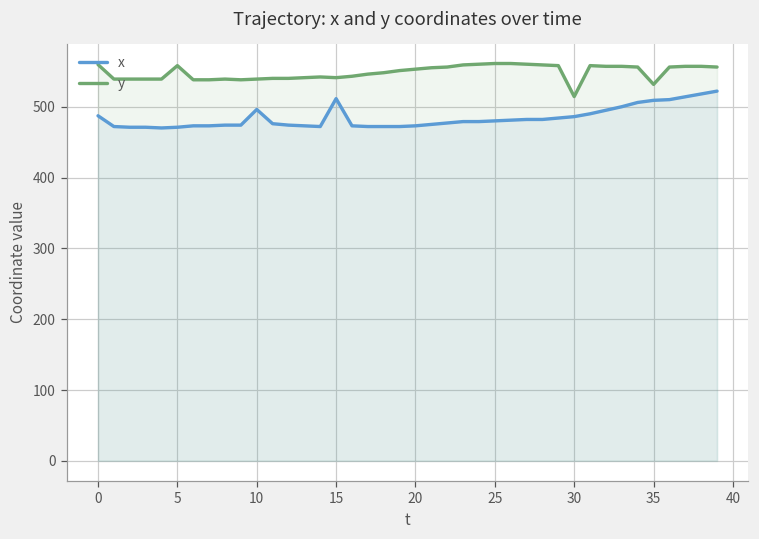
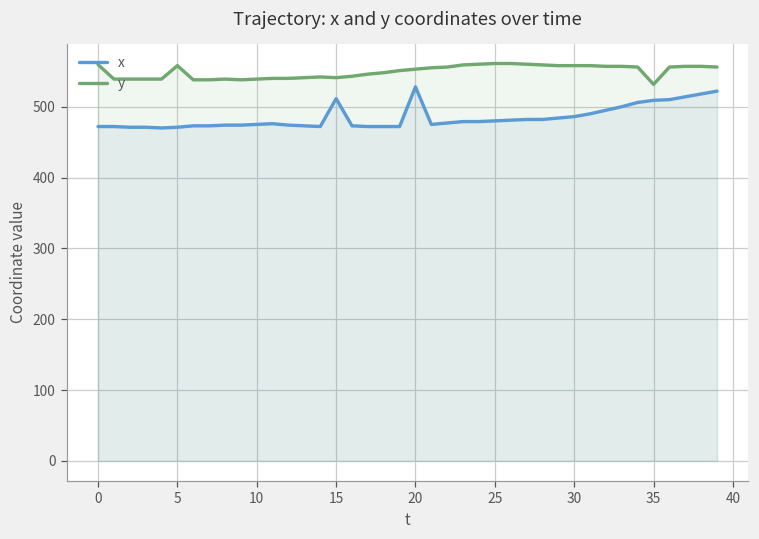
  {
    "x": {
-     "0": 490,
+     "0": 470,
      "5": 470,
-     "10": 500,
+     "10": 480,
      "15": 510,
-     "20": 470,
+     "20": 530,
      "25": 480,
      "30": 490,
      "35": 510
    },
    "y": {
      "0": 560,
      "5": 560,
      "10": 540,
      "15": 540,
      "20": 550,
      "25": 560,
-     "30": 510,
+     "30": 560,
      "35": 530
    }
  }
